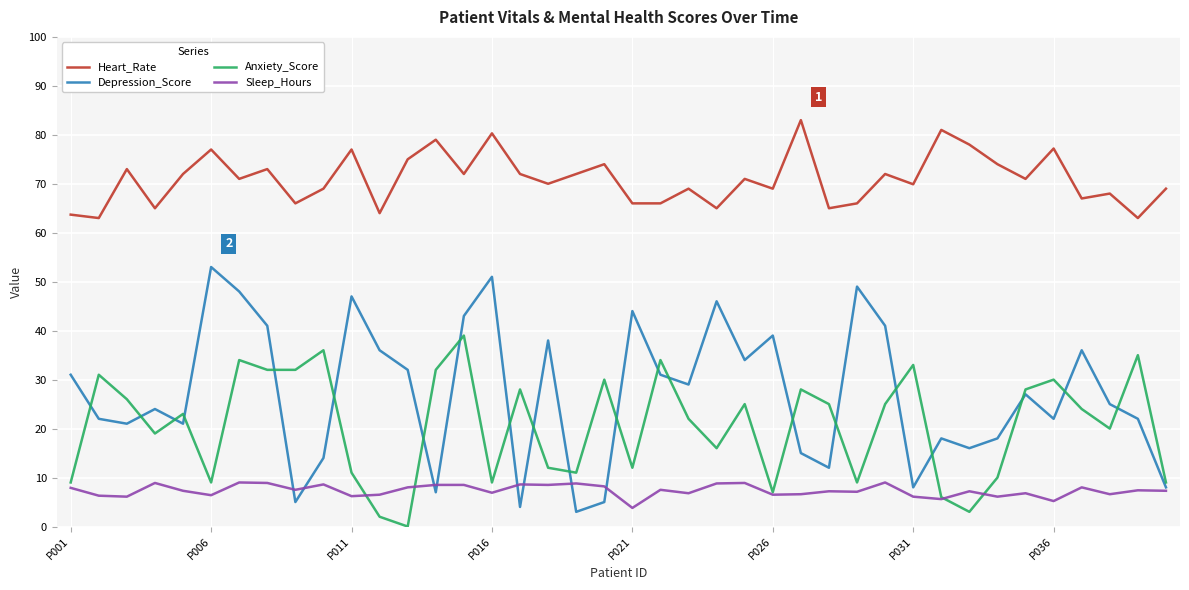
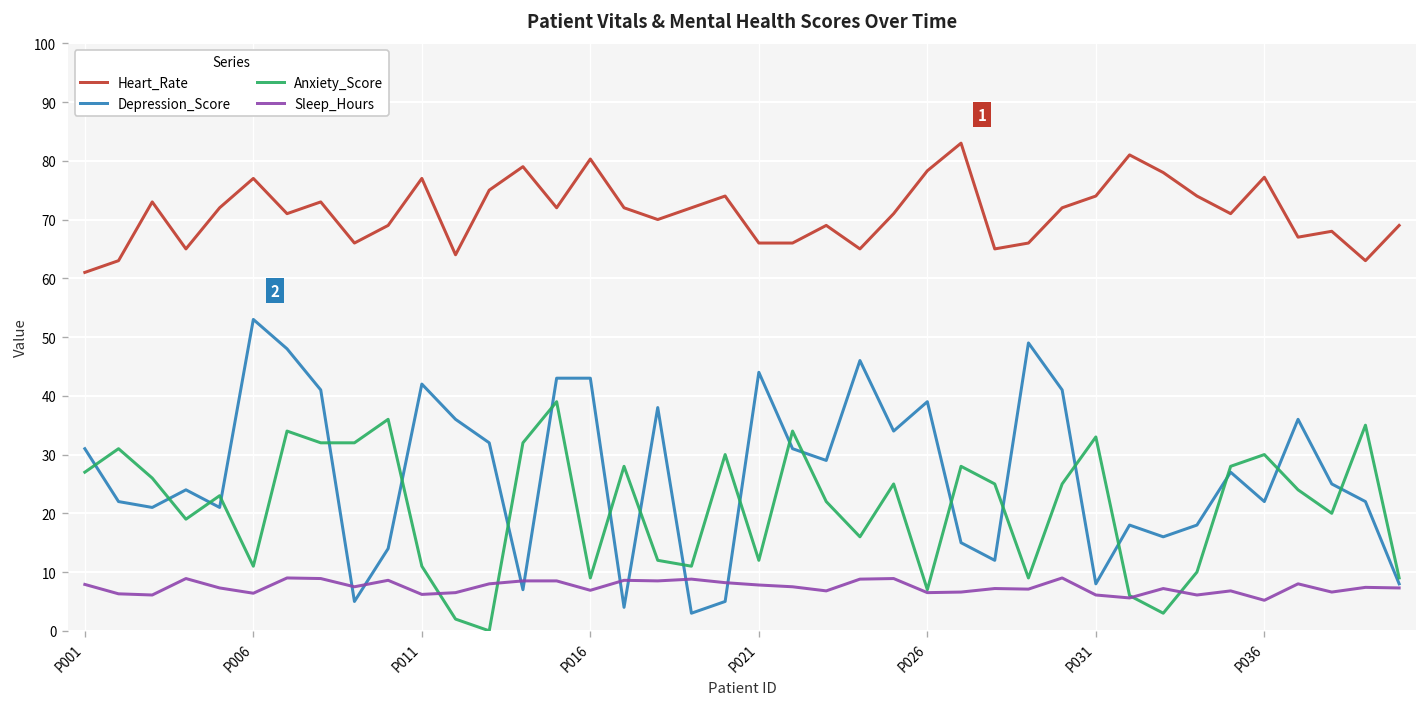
  {
    "Heart_Rate": {
-     "P001": 64,
+     "P001": 61,
      "P006": 77,
      "P011": 77,
      "P016": 80,
      "P021": 66,
-     "P026": 69,
-     "P031": 70,
+     "P026": 78,
+     "P031": 74,
      "P036": 77
    },
    "Depression_Score": {
      "P001": 31,
-     "P011": 47,
-     "P016": 51,
+     "P011": 42,
+     "P016": 43,
      "P021": 44,
      "P026": 39,
      "P031": 8,
      "P036": 22
    },
    "Anxiety_Score": {
-     "P001": 9,
-     "P006": 9,
+     "P001": 27,
+     "P006": 11,
      "P011": 11,
      "P016": 9,
      "P021": 12,
      "P031": 33,
      "P036": 30
    },
    "Sleep_Hours": {
      "P001": 8,
      "P006": 6,
      "P011": 6,
      "P016": 7,
-     "P021": 4,
+     "P021": 8,
      "P031": 6,
      "P036": 5
    }
  }
